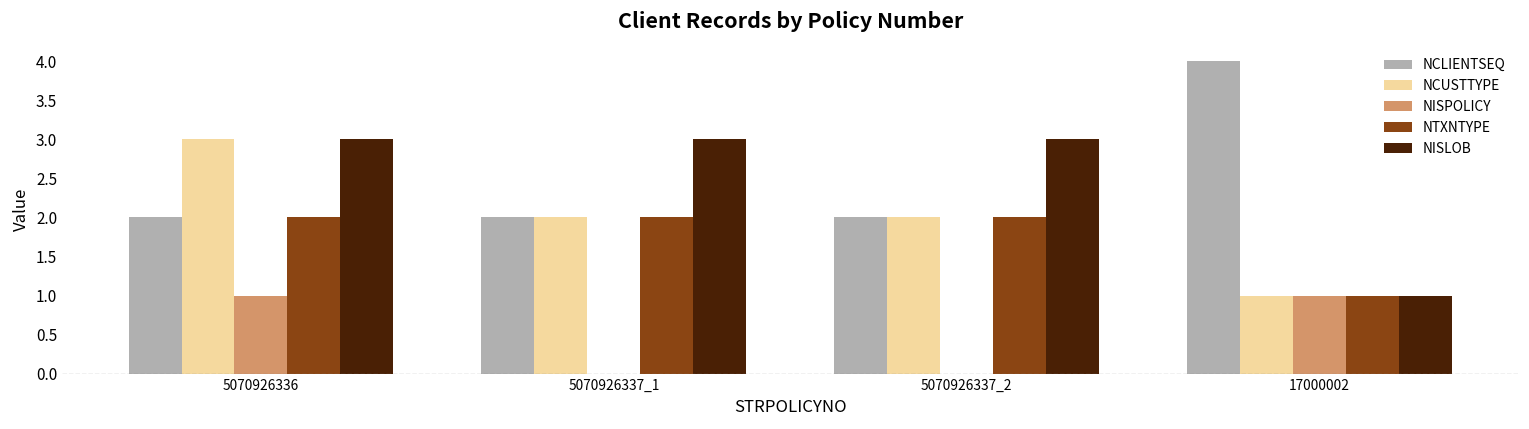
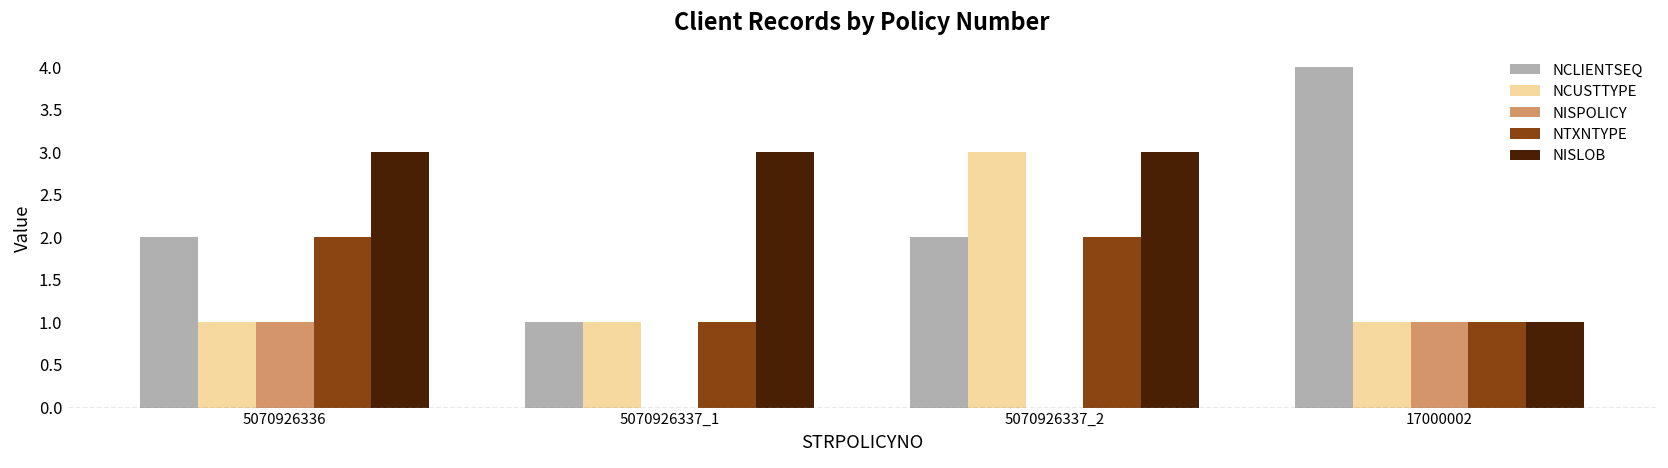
  {
    "NCLIENTSEQ": {
      "5070926336": 2,
-     "5070926337_1": 2,
+     "5070926337_1": 1,
      "5070926337_2": 2,
      "17000002": 4
    },
    "NCUSTTYPE": {
-     "5070926336": 3,
-     "5070926337_1": 2,
-     "5070926337_2": 2,
+     "5070926336": 1,
+     "5070926337_1": 1,
+     "5070926337_2": 3,
      "17000002": 1
    },
    "NISPOLICY": {
      "5070926336": 1,
      "5070926337_1": 0,
      "5070926337_2": 0,
      "17000002": 1
    },
    "NTXNTYPE": {
      "5070926336": 2,
-     "5070926337_1": 2,
+     "5070926337_1": 1,
      "5070926337_2": 2,
      "17000002": 1
    },
    "NISLOB": {
      "5070926336": 3,
      "5070926337_1": 3,
      "5070926337_2": 3,
      "17000002": 1
    }
  }
